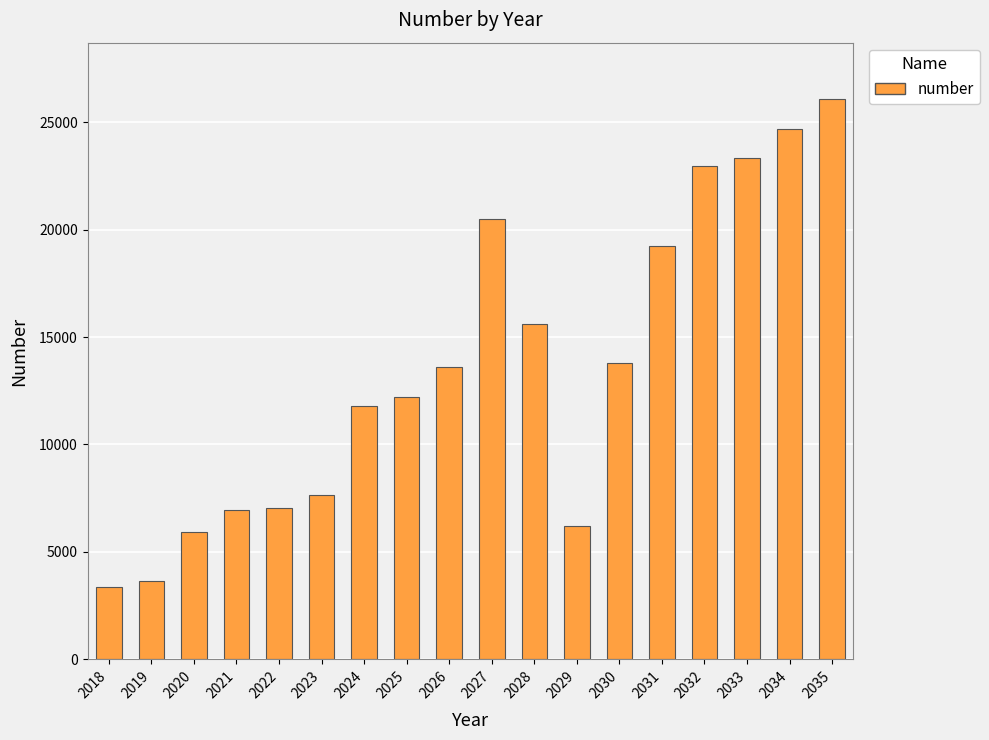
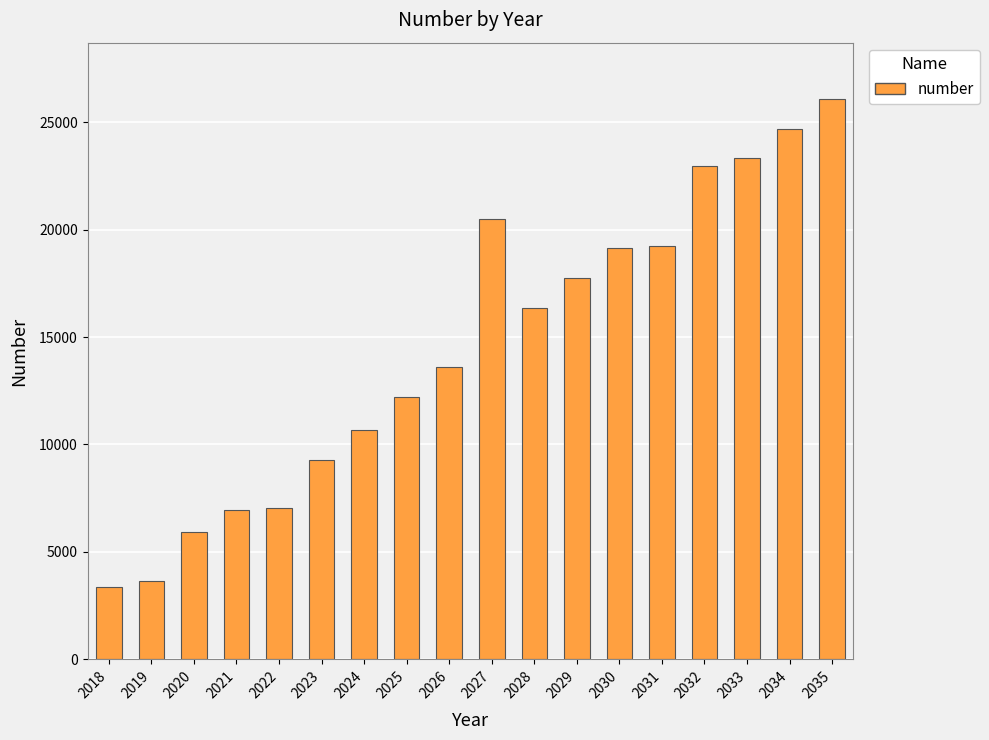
  {
    "2018": 3400,
    "2019": 3700,
    "2020": 5900,
    "2021": 6900,
    "2022": 7000,
-   "2023": 7700,
-   "2024": 11800,
+   "2023": 9300,
+   "2024": 10700,
    "2025": 12200,
    "2026": 13600,
    "2027": 20500,
-   "2028": 15600,
-   "2029": 6200,
-   "2030": 13800,
+   "2028": 16400,
+   "2029": 17800,
+   "2030": 19100,
    "2031": 19200,
    "2032": 23000,
    "2033": 23300,
    "2034": 24700,
    "2035": 26100
  }
